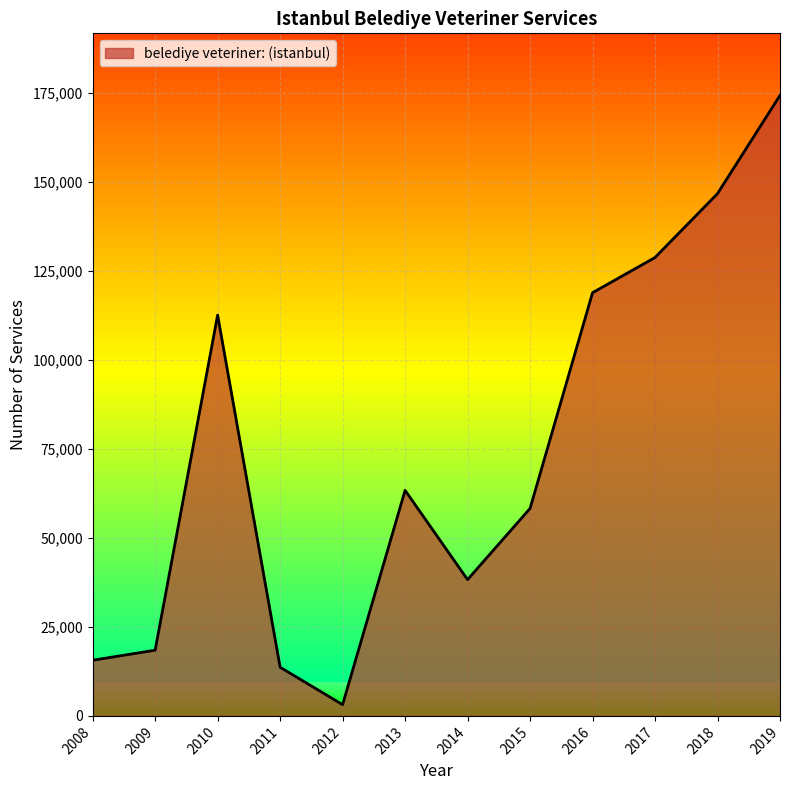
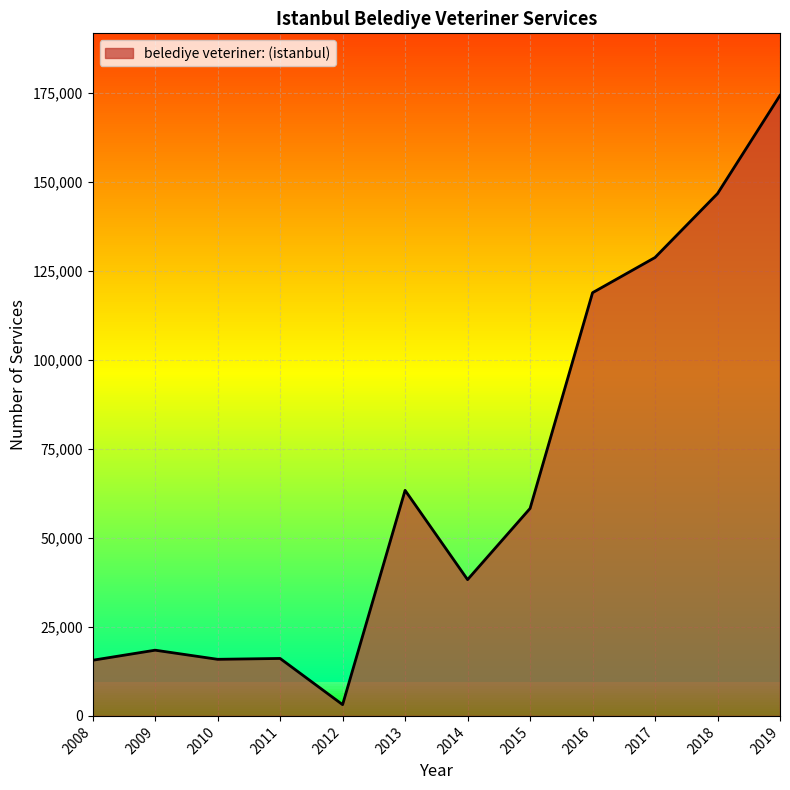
  {
    "belediye veteriner: (istanbul)": {
      "2009": "18,000",
-     "2010": "113,000",
-     "2011": "14,000",
+     "2010": "16,000",
+     "2011": "16,000",
      "2012": "3,000",
      "2013": "63,000",
      "2014": "38,000",
      "2015": "58,000",
      "2016": "119,000",
      "2017": "129,000",
      "2018": "147,000"
    }
  }
